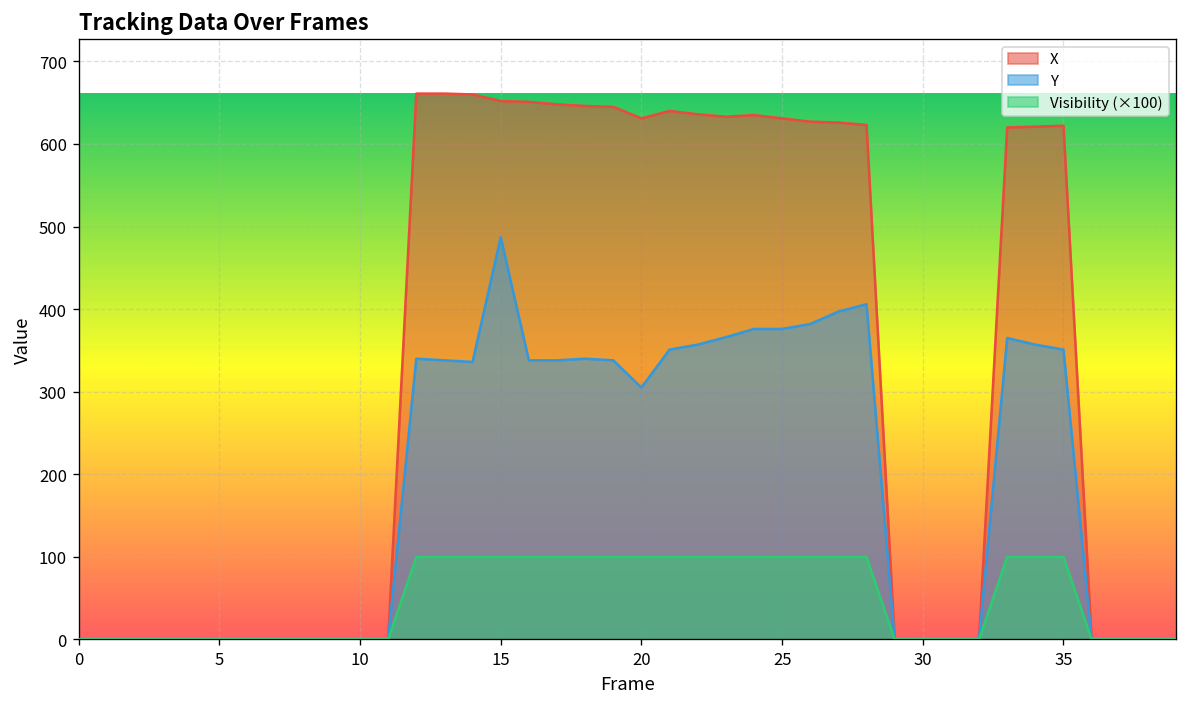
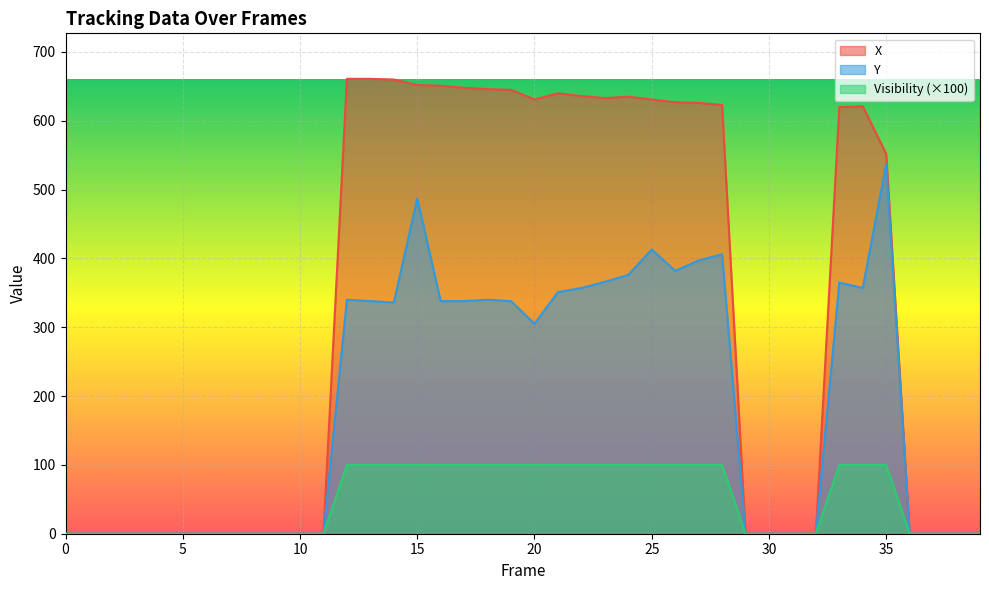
  {
    "X": {
      "15": 650,
      "20": 630,
      "25": 630,
-     "35": 620
+     "35": 550
    },
    "Y": {
      "15": 490,
      "20": 310,
-     "25": 380,
-     "35": 350
+     "25": 410,
+     "35": 540
    },
    "Visibility (×100)": {
      "15": 100,
      "20": 100,
      "25": 100,
      "35": 100
    }
  }
